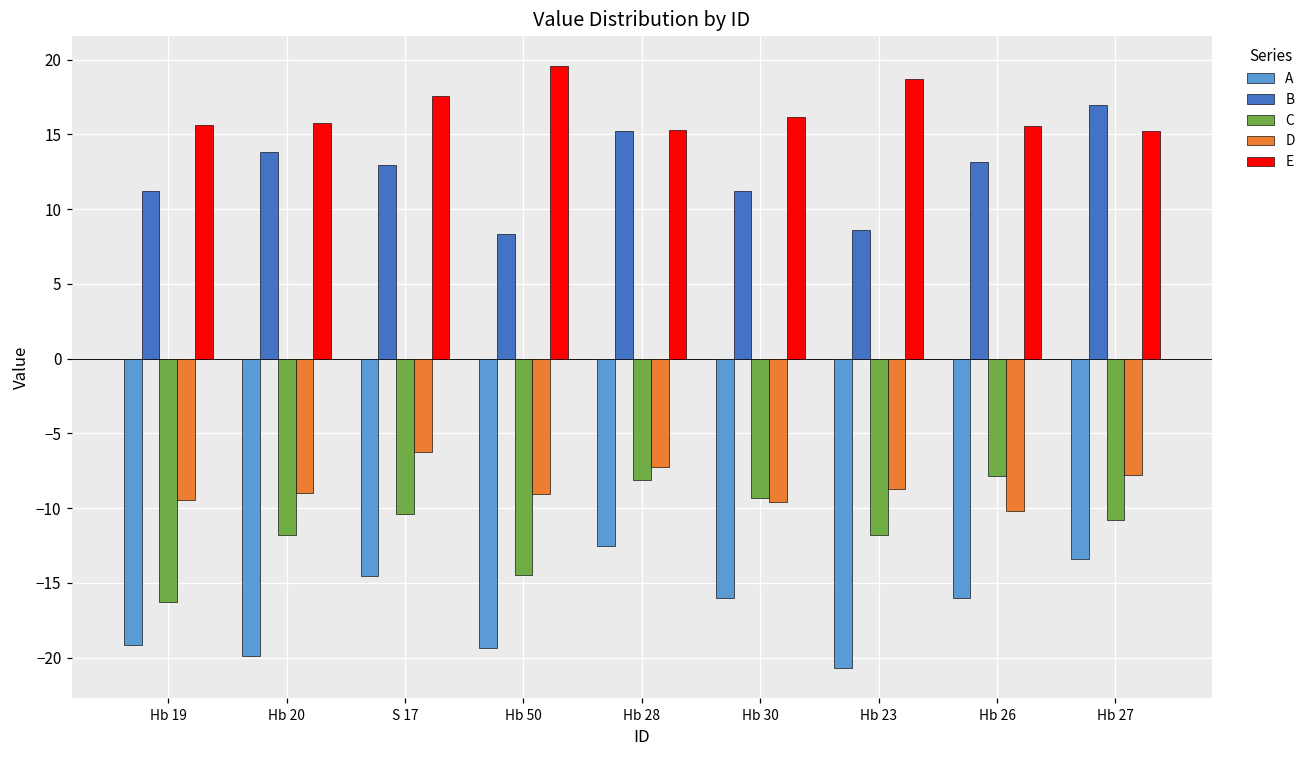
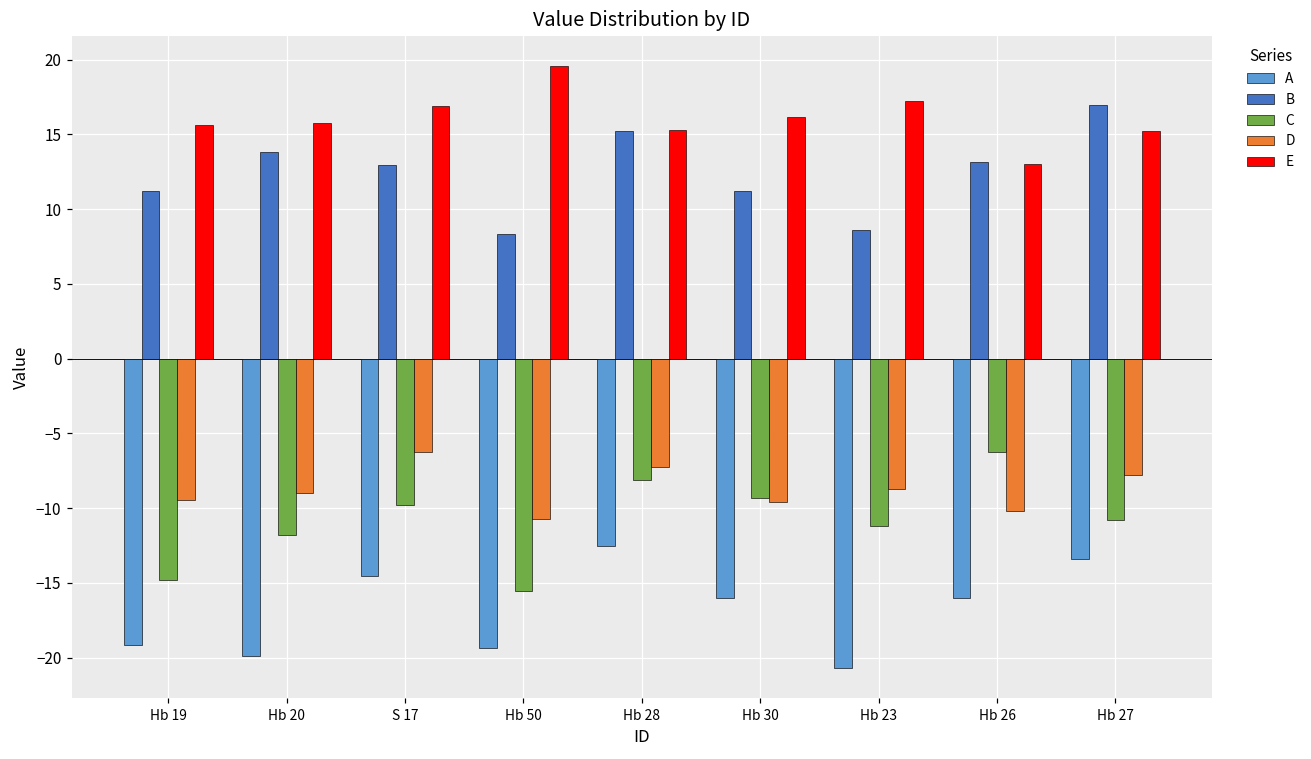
  {
    "C": {
-     "Hb 19": -16.3,
+     "Hb 19": -14.8,
      "Hb 20": -11.8,
-     "S 17": -10.4,
-     "Hb 50": -14.5,
+     "S 17": -9.8,
+     "Hb 50": -15.5,
      "Hb 28": -8.1,
      "Hb 30": -9.4,
-     "Hb 23": -11.8,
-     "Hb 26": -7.8,
+     "Hb 23": -11.2,
+     "Hb 26": -6.2,
      "Hb 27": -10.8
    },
    "D": {
      "Hb 19": -9.5,
      "Hb 20": -9.0,
      "S 17": -6.3,
-     "Hb 50": -9.1,
+     "Hb 50": -10.7,
      "Hb 28": -7.2,
      "Hb 30": -9.6,
      "Hb 23": -8.7,
      "Hb 26": -10.2,
      "Hb 27": -7.8
    },
    "E": {
      "Hb 19": 15.6,
      "Hb 20": 15.7,
-     "S 17": 17.5,
+     "S 17": 16.9,
      "Hb 50": 19.6,
      "Hb 28": 15.3,
      "Hb 30": 16.2,
-     "Hb 23": 18.7,
-     "Hb 26": 15.6,
+     "Hb 23": 17.2,
+     "Hb 26": 13.0,
      "Hb 27": 15.3
    }
  }
